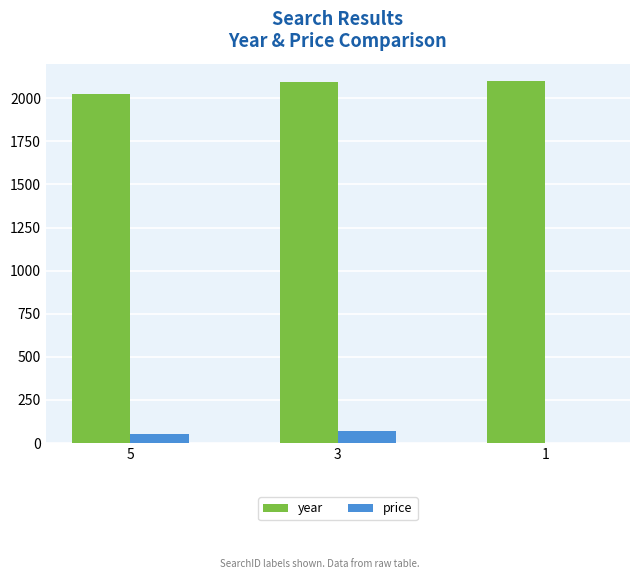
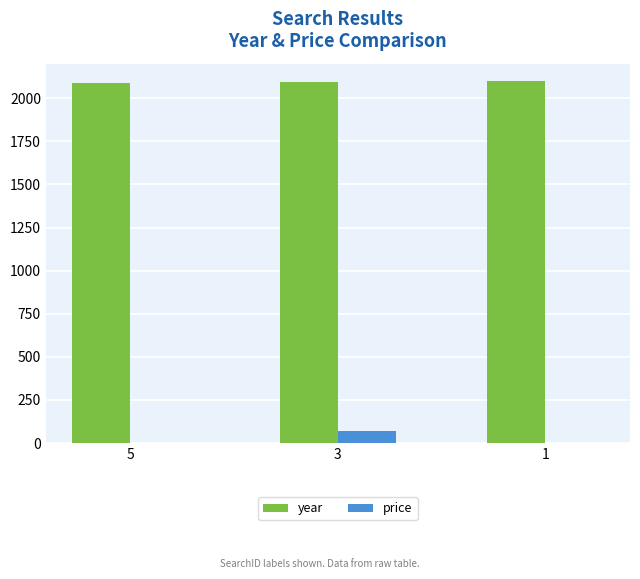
  {
    "year": {
-     "5": 2030,
+     "5": 2090,
      "3": 2090,
      "1": 2100
    },
    "price": {
-     "5": 50,
+     "5": 0,
      "3": 70,
      "1": 0
    }
  }
